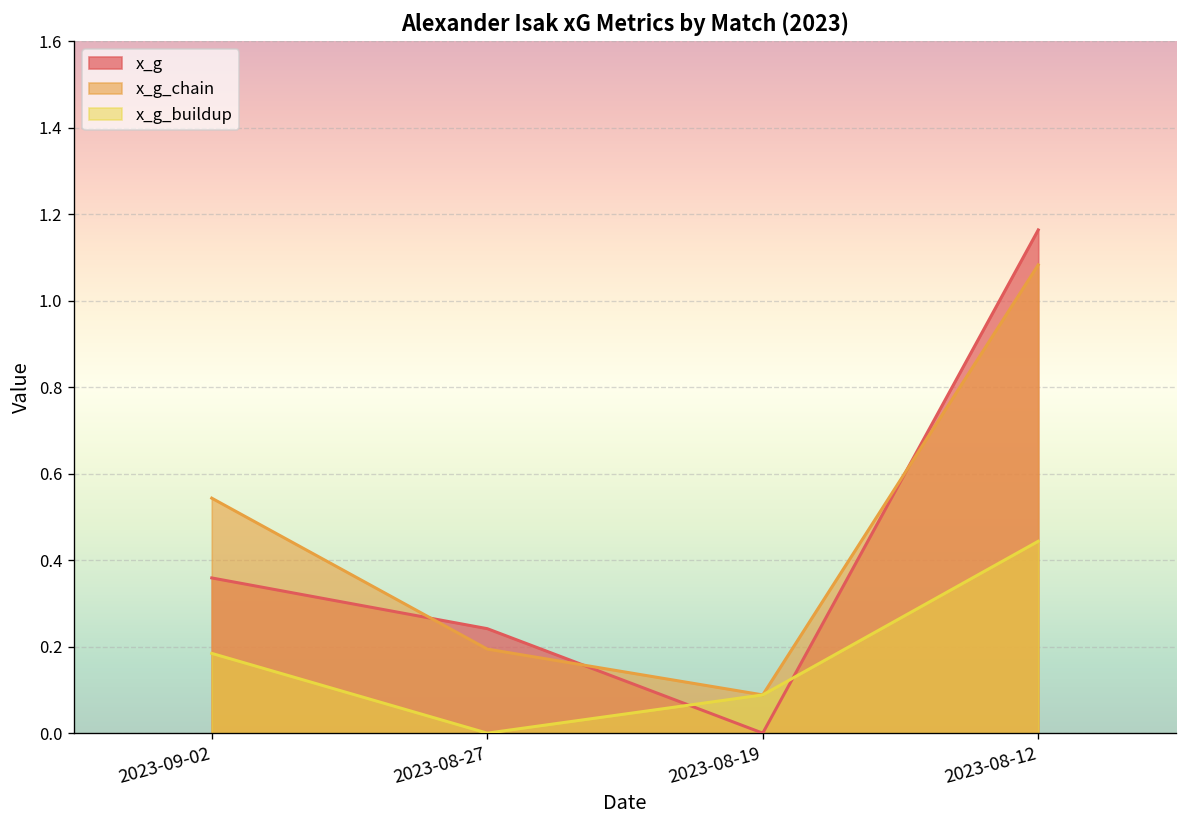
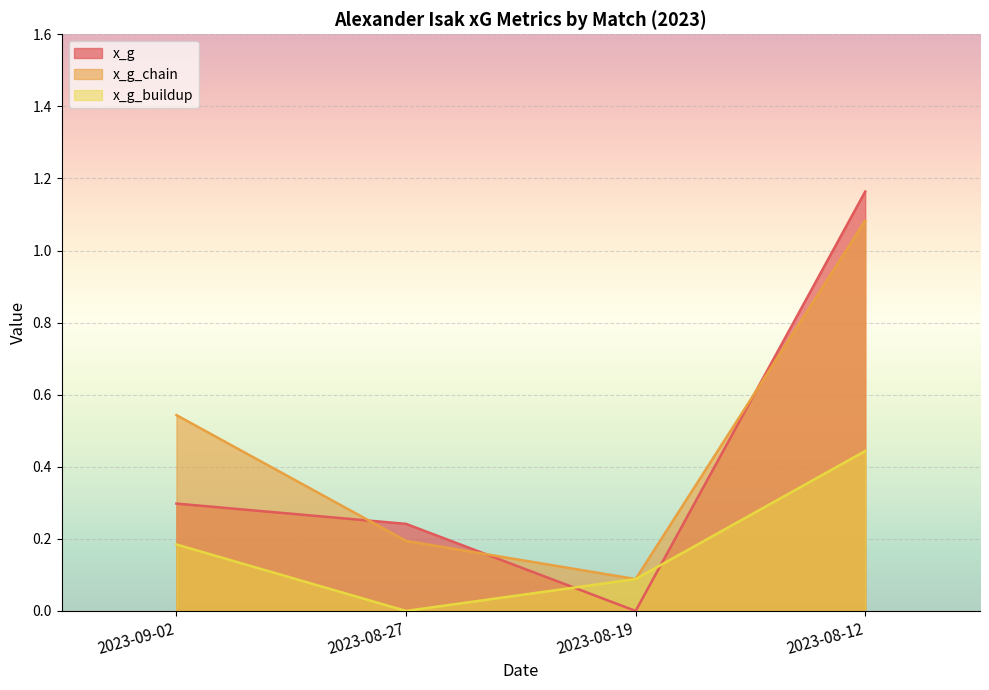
  {
    "x_g": {
-     "2023-09-02": 0.36,
+     "2023-09-02": 0.30,
      "2023-08-27": 0.24,
      "2023-08-19": 0.00,
      "2023-08-12": 1.16
    }
  }
